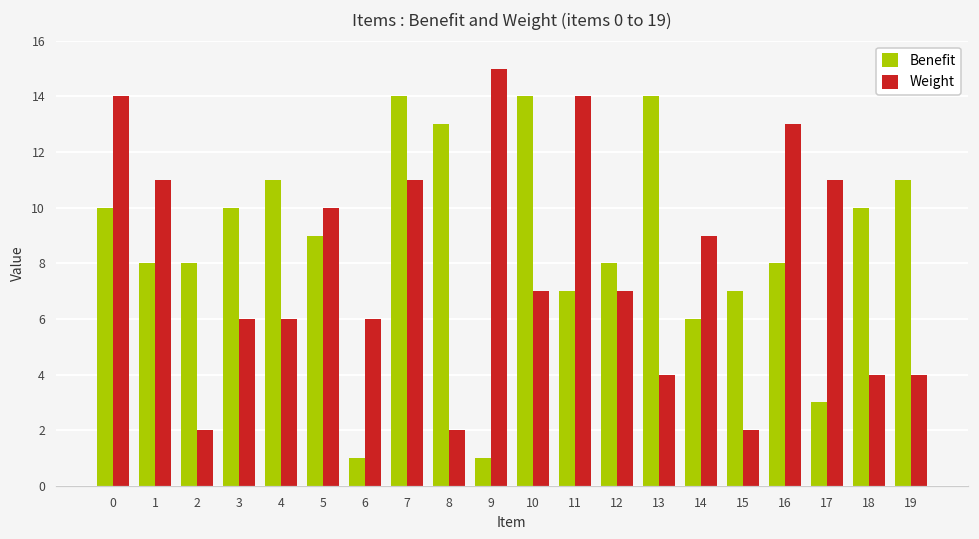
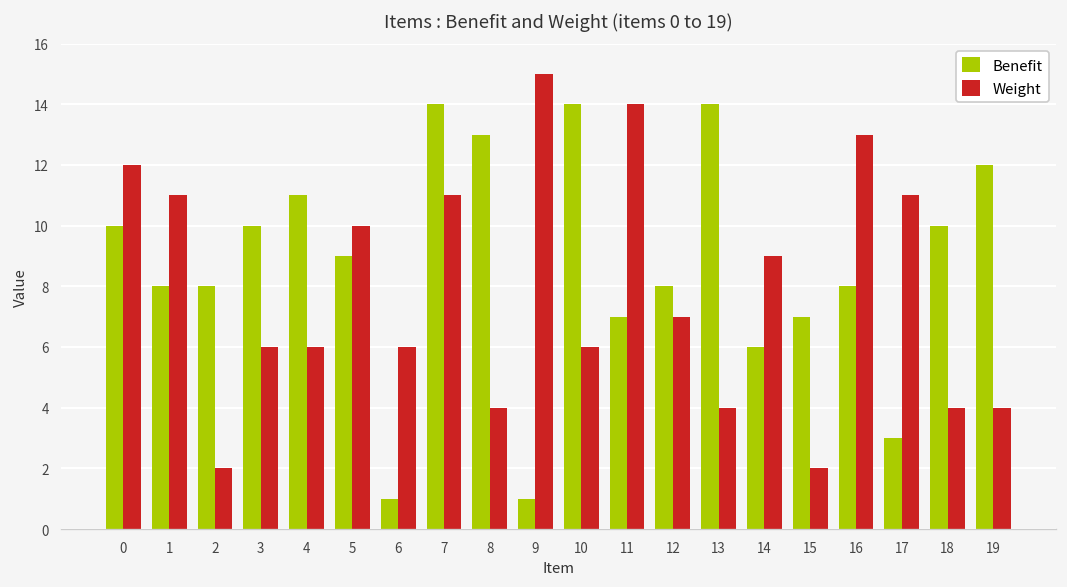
  {
    "Benefit": {
      "0": 10,
      "1": 8,
      "2": 8,
      "3": 10,
      "4": 11,
      "5": 9,
      "6": 1,
      "7": 14,
      "8": 13,
      "9": 1,
      "10": 14,
      "11": 7,
      "12": 8,
      "13": 14,
      "14": 6,
      "15": 7,
      "16": 8,
      "17": 3,
      "18": 10,
-     "19": 11
+     "19": 12
    },
    "Weight": {
-     "0": 14,
+     "0": 12,
      "1": 11,
      "2": 2,
      "3": 6,
      "4": 6,
      "5": 10,
      "6": 6,
      "7": 11,
-     "8": 2,
+     "8": 4,
      "9": 15,
-     "10": 7,
+     "10": 6,
      "11": 14,
      "12": 7,
      "13": 4,
      "14": 9,
      "15": 2,
      "16": 13,
      "17": 11,
      "18": 4,
      "19": 4
    }
  }
